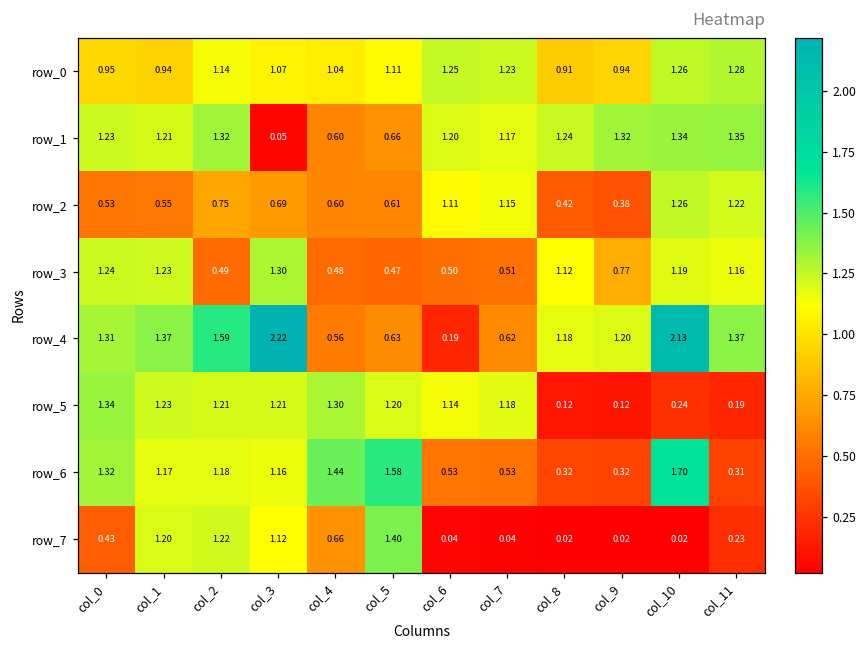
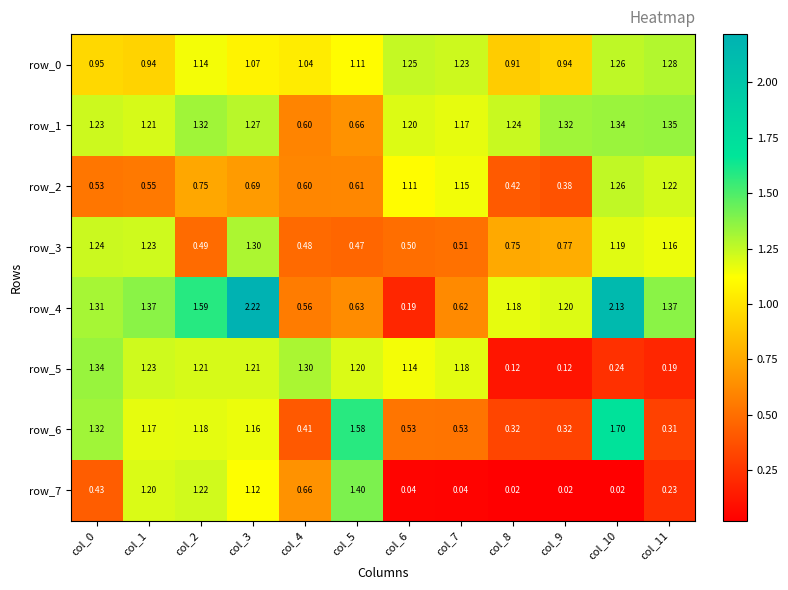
  {
    "row_0": {
      "col_0": 0.95,
      "col_1": 0.94,
      "col_2": 1.14,
      "col_3": 1.07,
      "col_4": 1.04,
      "col_5": 1.11,
      "col_6": 1.25,
      "col_7": 1.23,
      "col_8": 0.91,
      "col_9": 0.94,
      "col_10": 1.26,
      "col_11": 1.28
    },
    "row_1": {
      "col_0": 1.23,
      "col_1": 1.21,
      "col_2": 1.32,
-     "col_3": 0.05,
+     "col_3": 1.27,
      "col_4": 0.60,
      "col_5": 0.66,
      "col_6": 1.20,
      "col_7": 1.17,
      "col_8": 1.24,
      "col_9": 1.32,
      "col_10": 1.34,
      "col_11": 1.35
    },
    "row_2": {
      "col_0": 0.53,
      "col_1": 0.55,
      "col_2": 0.75,
      "col_3": 0.69,
      "col_4": 0.60,
      "col_5": 0.61,
      "col_6": 1.11,
      "col_7": 1.15,
      "col_8": 0.42,
      "col_9": 0.38,
      "col_10": 1.26,
      "col_11": 1.22
    },
    "row_3": {
      "col_0": 1.24,
      "col_1": 1.23,
      "col_2": 0.49,
      "col_3": 1.30,
      "col_4": 0.48,
      "col_5": 0.47,
      "col_6": 0.50,
      "col_7": 0.51,
-     "col_8": 1.12,
+     "col_8": 0.75,
      "col_9": 0.77,
      "col_10": 1.19,
      "col_11": 1.16
    },
    "row_4": {
      "col_0": 1.31,
      "col_1": 1.37,
      "col_2": 1.59,
      "col_3": 2.22,
      "col_4": 0.56,
      "col_5": 0.63,
      "col_6": 0.19,
      "col_7": 0.62,
      "col_8": 1.18,
      "col_9": 1.20,
      "col_10": 2.13,
      "col_11": 1.37
    },
    "row_5": {
      "col_0": 1.34,
      "col_1": 1.23,
      "col_2": 1.21,
      "col_3": 1.21,
      "col_4": 1.30,
      "col_5": 1.20,
      "col_6": 1.14,
      "col_7": 1.18,
      "col_8": 0.12,
      "col_9": 0.12,
      "col_10": 0.24,
      "col_11": 0.19
    },
    "row_6": {
      "col_0": 1.32,
      "col_1": 1.17,
      "col_2": 1.18,
      "col_3": 1.16,
-     "col_4": 1.44,
+     "col_4": 0.41,
      "col_5": 1.58,
      "col_6": 0.53,
      "col_7": 0.53,
      "col_8": 0.32,
      "col_9": 0.32,
      "col_10": 1.70,
      "col_11": 0.31
    },
    "row_7": {
      "col_0": 0.43,
      "col_1": 1.20,
      "col_2": 1.22,
      "col_3": 1.12,
      "col_4": 0.66,
      "col_5": 1.40,
      "col_6": 0.04,
      "col_7": 0.04,
      "col_8": 0.02,
      "col_9": 0.02,
      "col_10": 0.02,
      "col_11": 0.23
    }
  }
